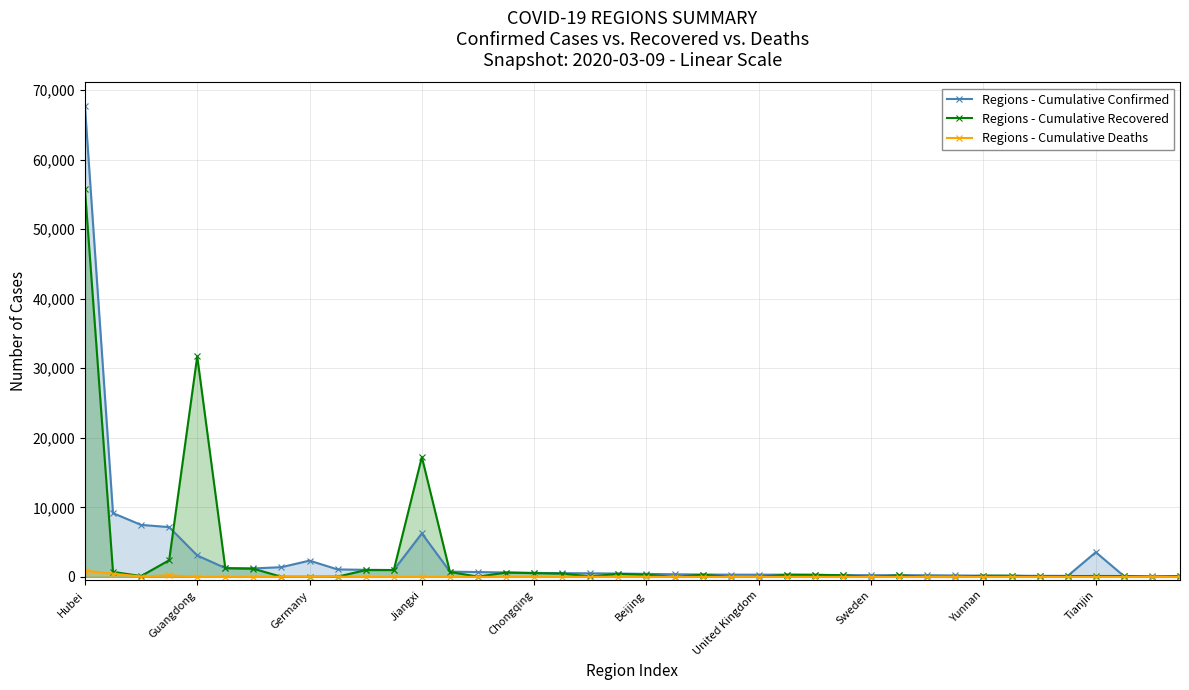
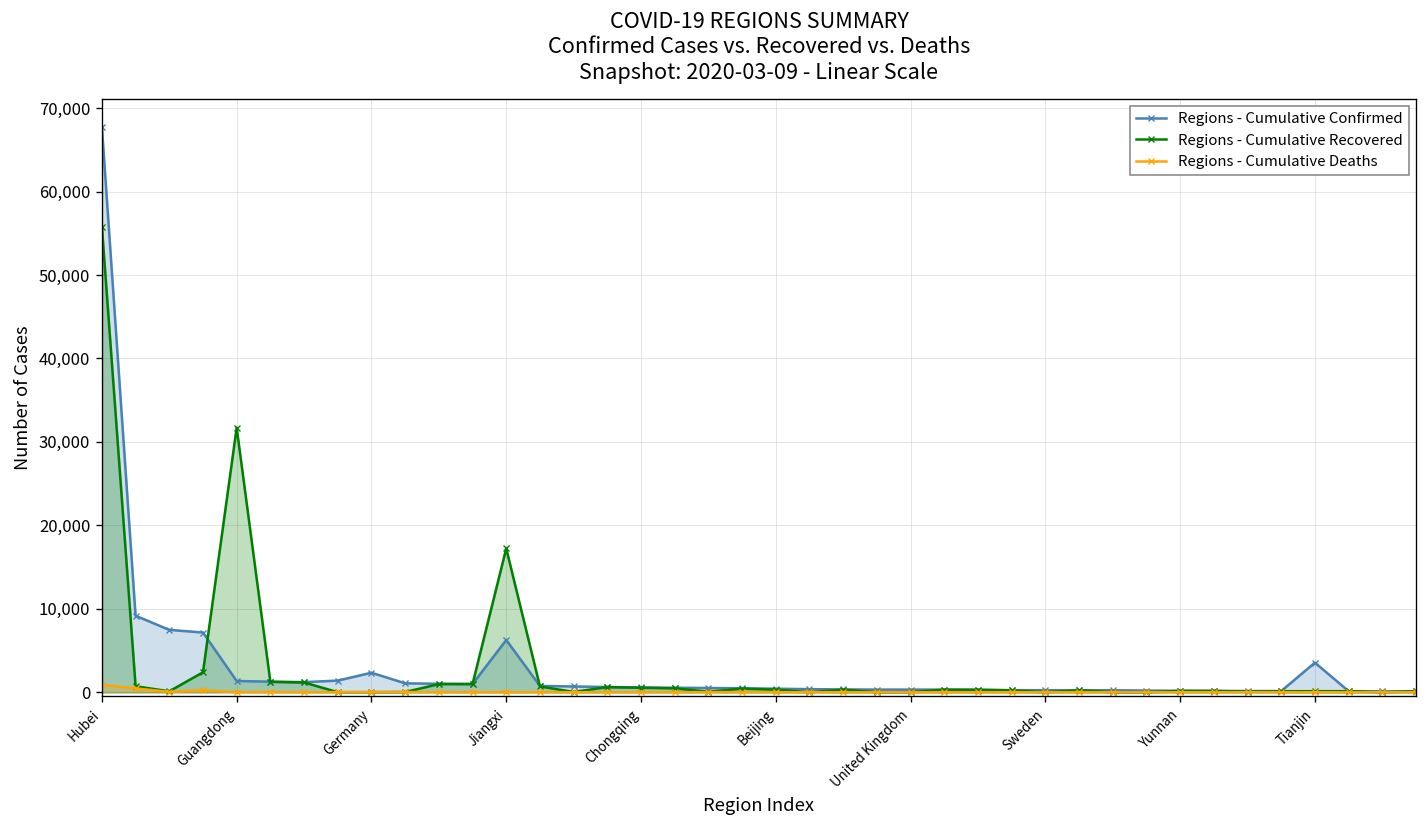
  {
    "Regions - Cumulative Confirmed": {
      "Hubei": "68,000",
-     "Guangdong": "3,000",
+     "Guangdong": "1,000",
      "Germany": "2,000",
      "Jiangxi": "6,000",
      "Tianjin": "4,000"
    },
    "Regions - Cumulative Recovered": {
      "Hubei": "56,000",
      "Guangdong": "32,000",
      "Jiangxi": "17,000"
    },
    "Regions - Cumulative Deaths": {
      "Hubei": "1,000",
      "Guangdong": "0",
      "Jiangxi": "0",
      "Chongqing": "0"
    }
  }
